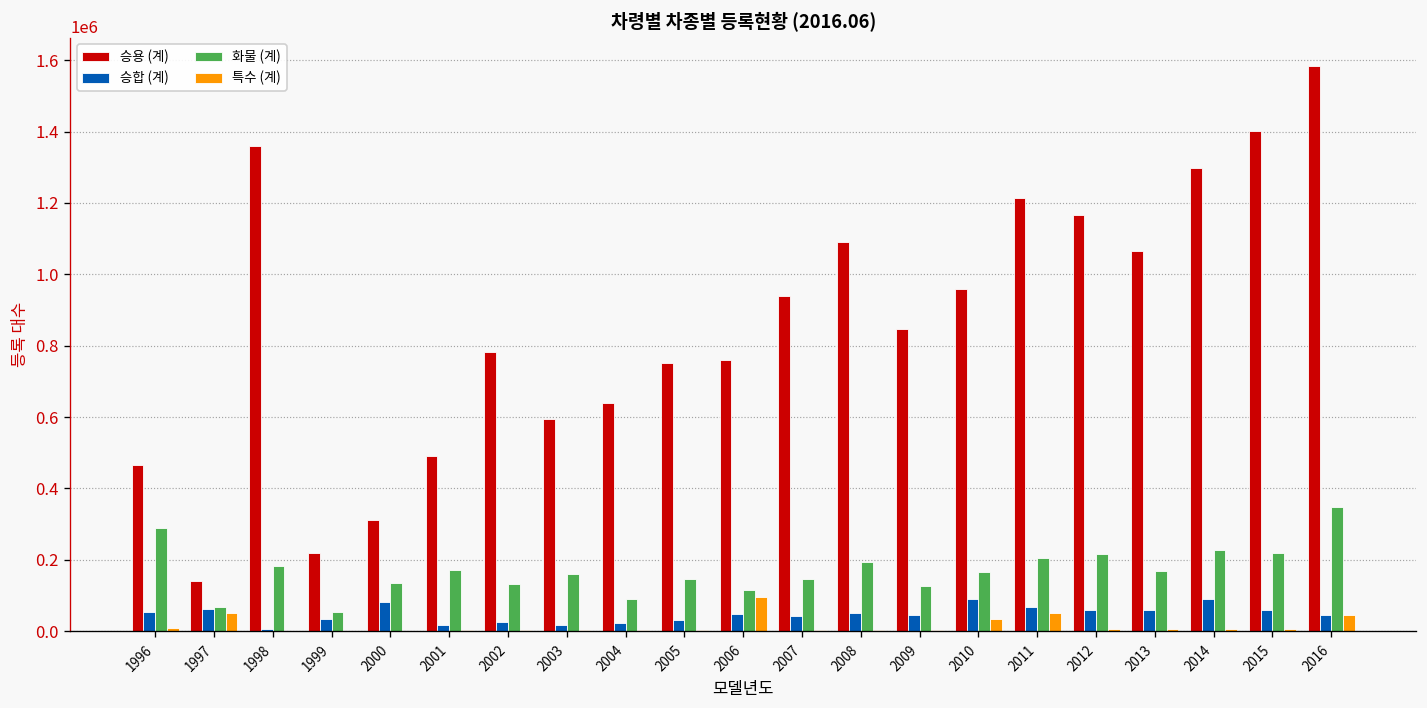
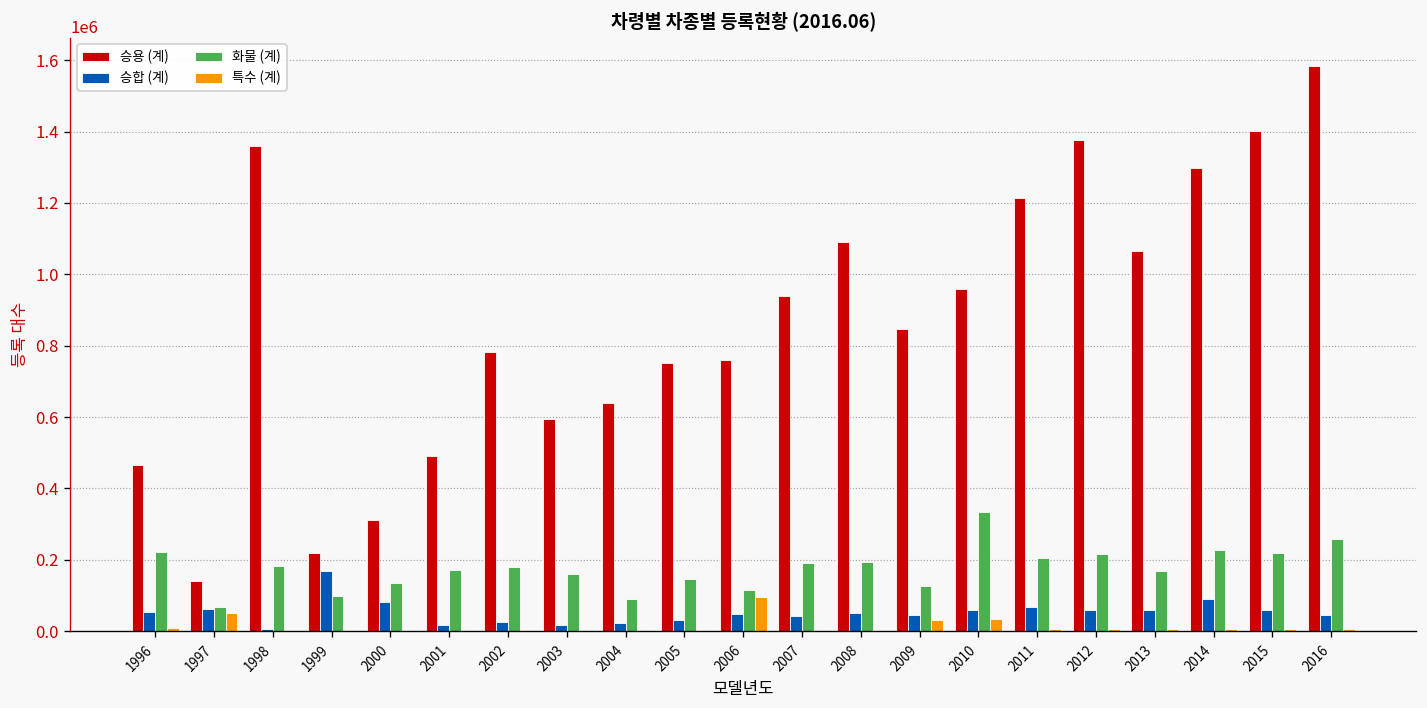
  {
    "승용 (계)": {
      "1996": 470000,
      "1997": 140000,
      "1998": 1360000,
      "1999": 220000,
      "2000": 310000,
      "2001": 490000,
      "2002": 780000,
      "2003": 590000,
      "2004": 640000,
      "2005": 750000,
      "2006": 760000,
      "2007": 940000,
      "2008": 1090000,
      "2009": 850000,
      "2010": 960000,
      "2011": 1210000,
-     "2012": 1170000,
+     "2012": 1380000,
      "2013": 1070000,
      "2014": 1300000,
      "2015": 1400000,
      "2016": 1580000
    },
    "승합 (계)": {
      "1996": 50000,
      "1997": 60000,
-     "1999": 30000,
+     "1999": 170000,
      "2000": 80000,
      "2001": 20000,
      "2002": 30000,
      "2003": 20000,
      "2004": 20000,
      "2005": 30000,
      "2006": 50000,
      "2007": 40000,
      "2008": 50000,
      "2009": 50000,
-     "2010": 90000,
+     "2010": 60000,
      "2011": 70000,
      "2012": 60000,
      "2013": 60000,
      "2014": 90000,
      "2015": 60000,
      "2016": 50000
    },
    "화물 (계)": {
-     "1996": 290000,
+     "1996": 220000,
      "1997": 70000,
      "1998": 180000,
-     "1999": 50000,
+     "1999": 100000,
      "2000": 130000,
      "2001": 170000,
-     "2002": 130000,
+     "2002": 180000,
      "2003": 160000,
      "2004": 90000,
      "2005": 150000,
      "2006": 120000,
-     "2007": 150000,
+     "2007": 190000,
      "2008": 190000,
      "2009": 130000,
-     "2010": 170000,
+     "2010": 330000,
      "2011": 210000,
      "2012": 220000,
      "2013": 170000,
      "2014": 230000,
      "2015": 220000,
-     "2016": 350000
+     "2016": 260000
    },
    "특수 (계)": {
      "1997": 50000,
      "2006": 100000,
-     "2009": 0,
+     "2009": 30000,
      "2010": 40000,
-     "2011": 50000,
-     "2016": 50000
+     "2011": 10000,
+     "2016": 10000
    }
  }
